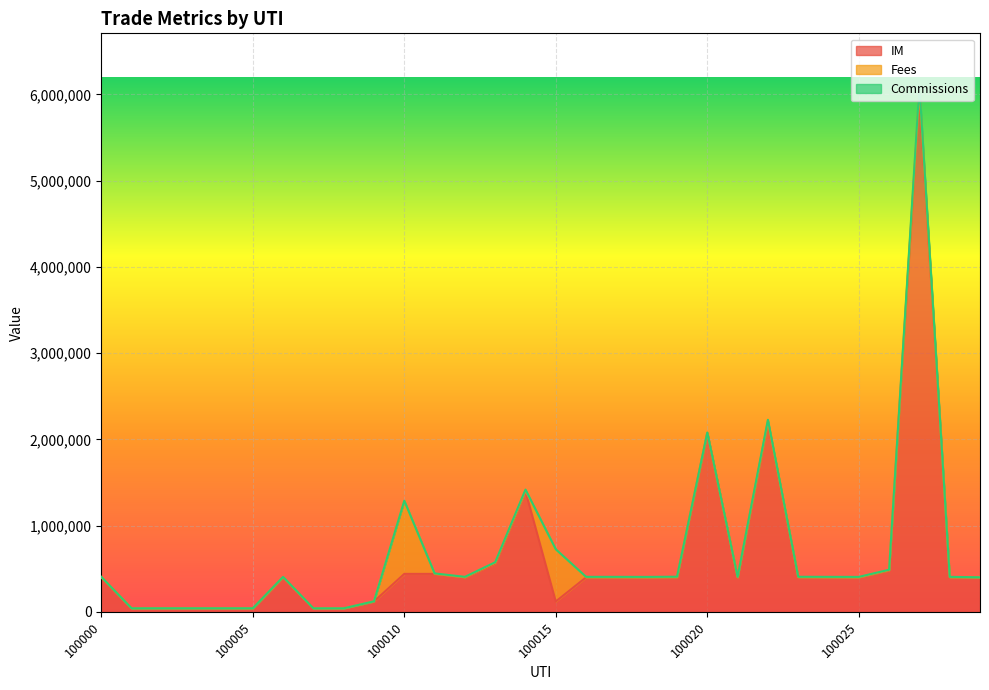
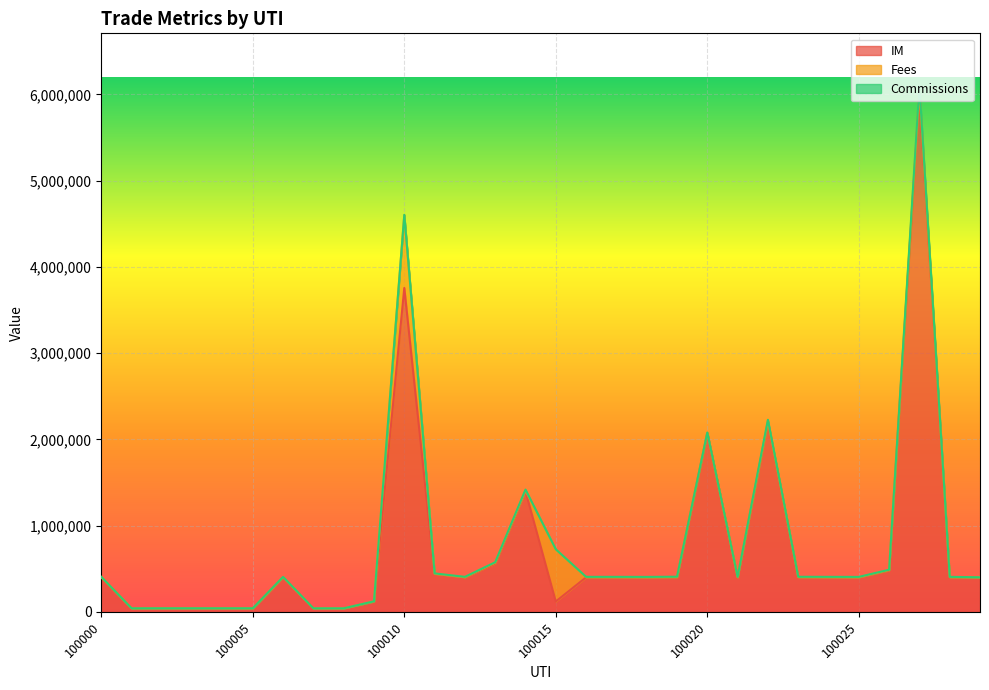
  {
    "IM": {
-     "100010": "400,000",
+     "100010": "3,800,000",
      "100015": "100,000"
    }
  }
